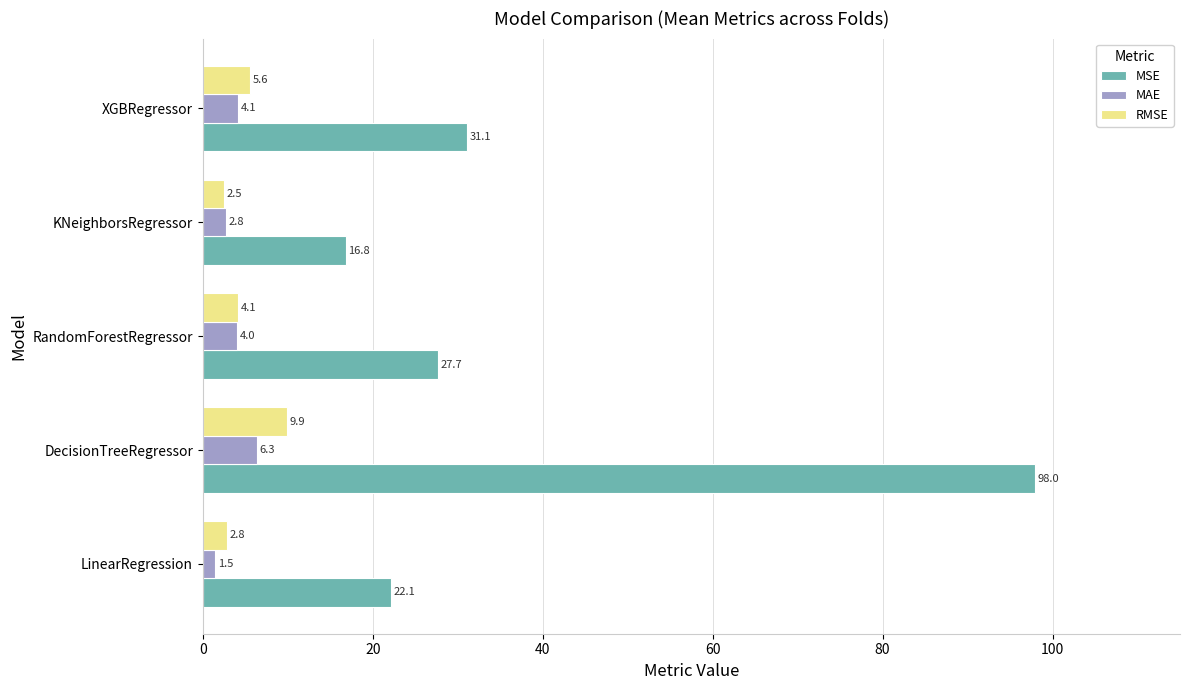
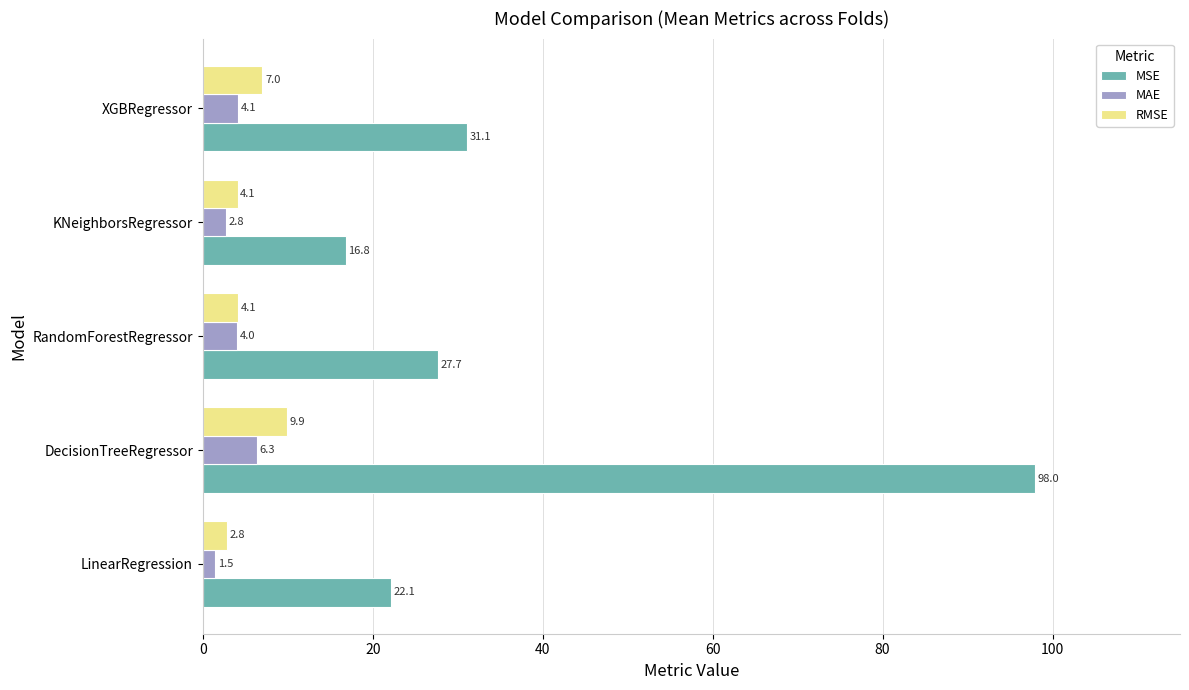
  {
    "MSE": {
      "XGBRegressor": 31.1,
      "KNeighborsRegressor": 16.8,
      "RandomForestRegressor": 27.7,
      "DecisionTreeRegressor": 98.0,
      "LinearRegression": 22.1
    },
    "MAE": {
      "XGBRegressor": 4.1,
      "KNeighborsRegressor": 2.8,
      "RandomForestRegressor": 4.0,
      "DecisionTreeRegressor": 6.3,
      "LinearRegression": 1.5
    },
    "RMSE": {
-     "XGBRegressor": 5.6,
-     "KNeighborsRegressor": 2.5,
+     "XGBRegressor": 7.0,
+     "KNeighborsRegressor": 4.1,
      "RandomForestRegressor": 4.1,
      "DecisionTreeRegressor": 9.9,
      "LinearRegression": 2.8
    }
  }
